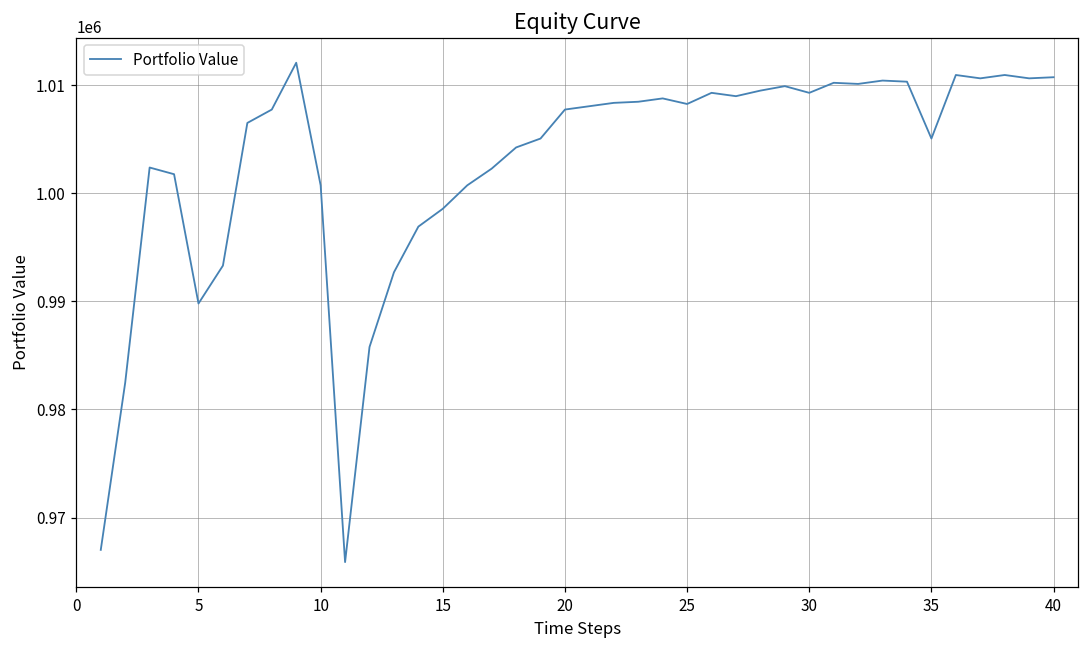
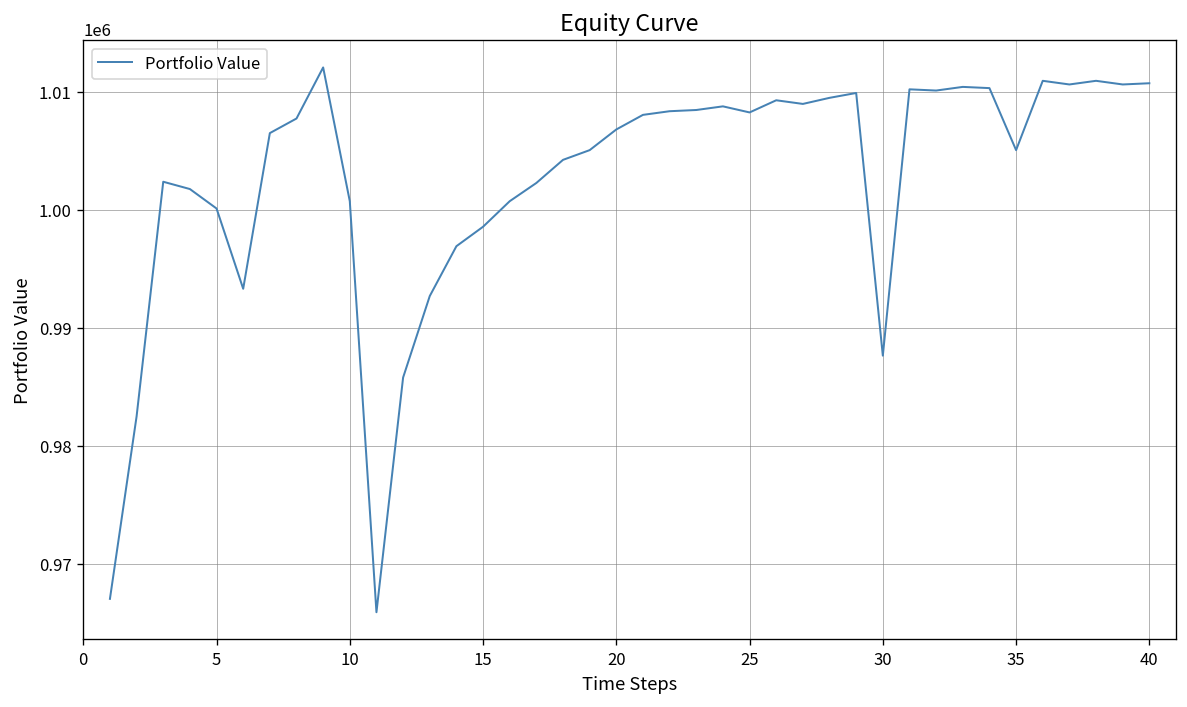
  {
-   "5": 990000,
+   "5": 1000000,
    "10": 1001000,
    "15": 999000,
-   "20": 1008000,
+   "20": 1007000,
    "25": 1008000,
-   "30": 1009000,
+   "30": 988000,
    "35": 1005000,
    "40": 1011000
  }
